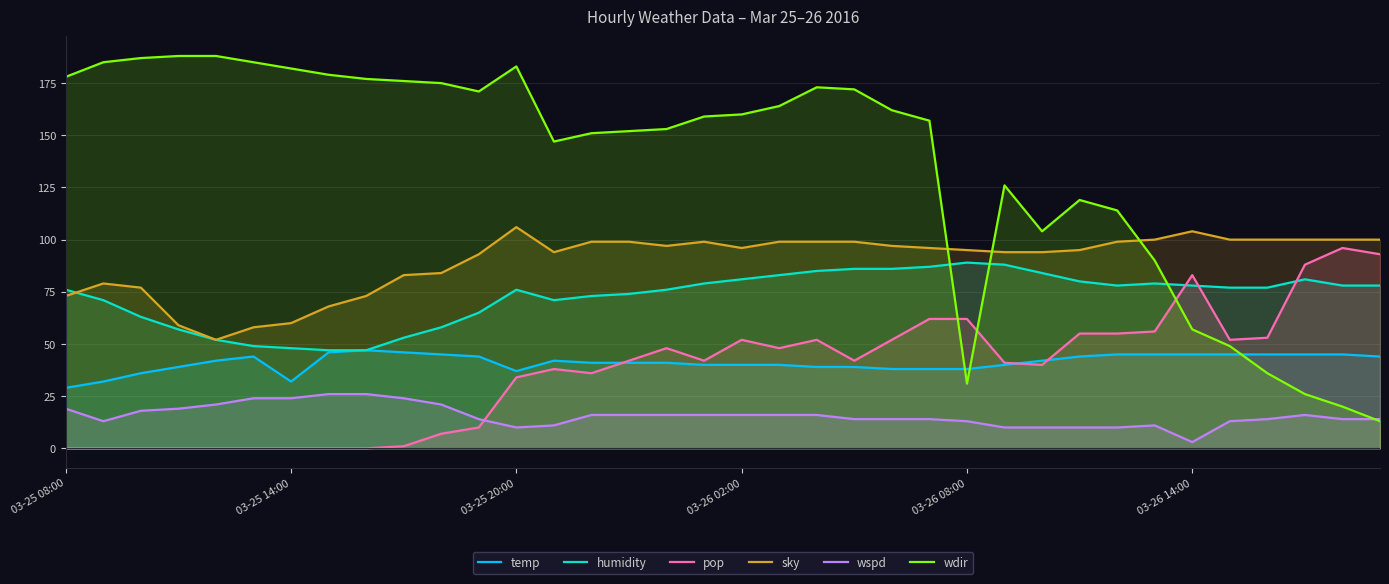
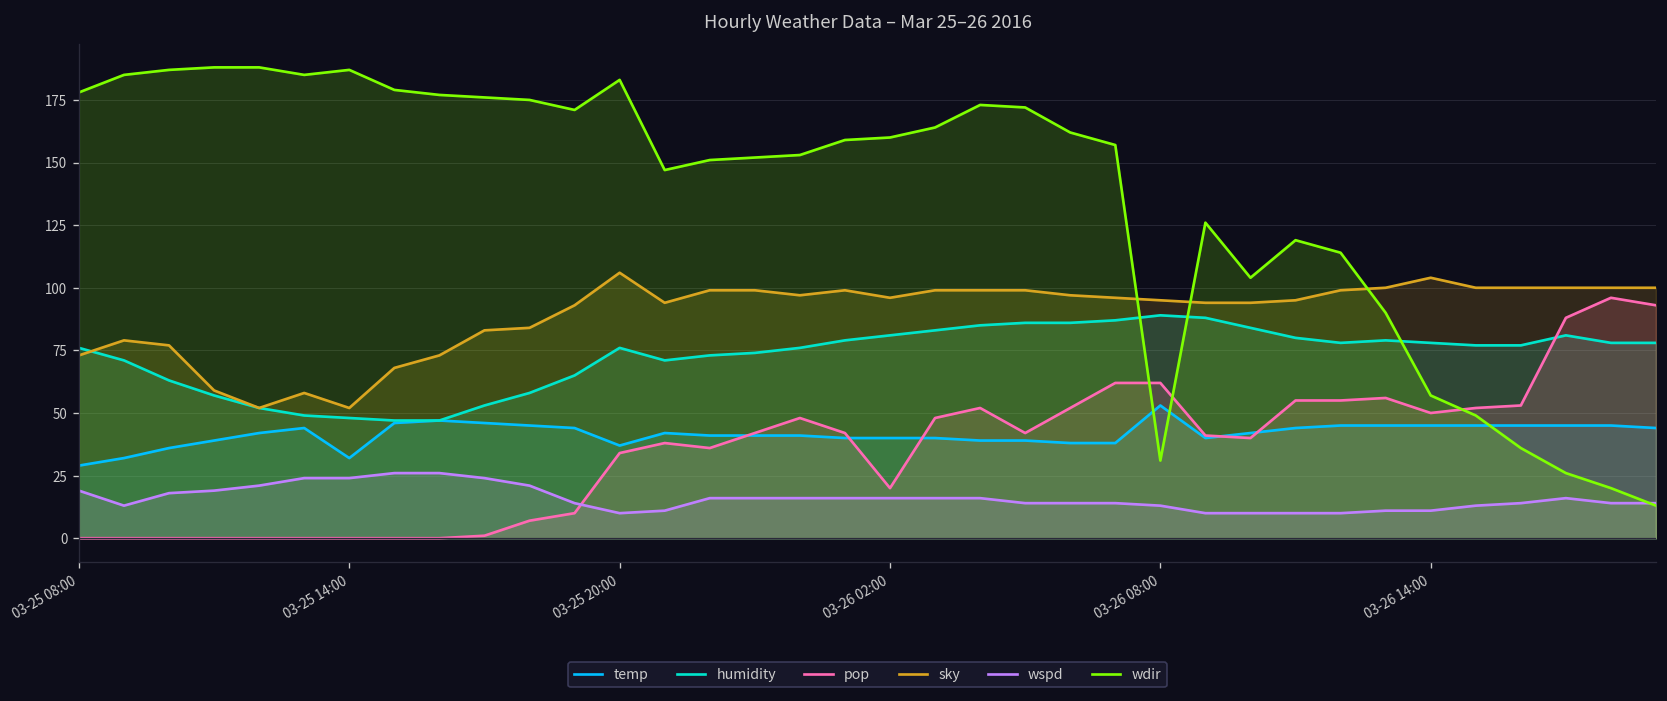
  {
    "temp": {
      "03-25 08:00": 29,
      "03-25 14:00": 32,
      "03-25 20:00": 37,
      "03-26 02:00": 40,
-     "03-26 08:00": 38,
+     "03-26 08:00": 53,
      "03-26 14:00": 45
    },
    "humidity": {
      "03-25 08:00": 76,
      "03-25 14:00": 48,
      "03-25 20:00": 76,
      "03-26 02:00": 81,
      "03-26 08:00": 89,
      "03-26 14:00": 78
    },
    "pop": {
      "03-25 08:00": 0,
      "03-25 14:00": 0,
      "03-25 20:00": 34,
-     "03-26 02:00": 52,
+     "03-26 02:00": 20,
      "03-26 08:00": 62,
-     "03-26 14:00": 83
+     "03-26 14:00": 50
    },
    "sky": {
      "03-25 08:00": 73,
-     "03-25 14:00": 60,
+     "03-25 14:00": 52,
      "03-25 20:00": 106,
      "03-26 02:00": 96,
      "03-26 08:00": 95,
      "03-26 14:00": 104
    },
    "wspd": {
      "03-25 08:00": 19,
      "03-25 14:00": 24,
      "03-25 20:00": 10,
      "03-26 02:00": 16,
      "03-26 08:00": 13,
-     "03-26 14:00": 3
+     "03-26 14:00": 11
    },
    "wdir": {
      "03-25 08:00": 178,
-     "03-25 14:00": 182,
+     "03-25 14:00": 187,
      "03-25 20:00": 183,
      "03-26 02:00": 160,
      "03-26 08:00": 31,
      "03-26 14:00": 57
    }
  }
